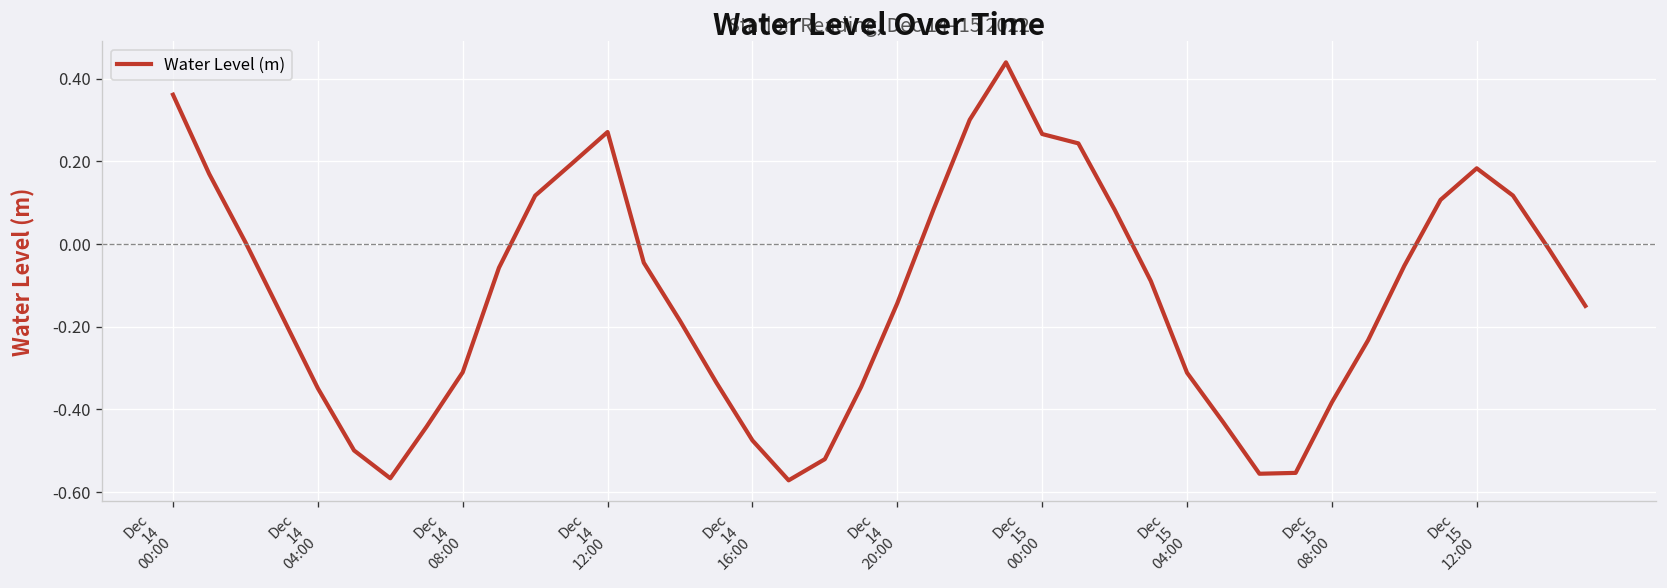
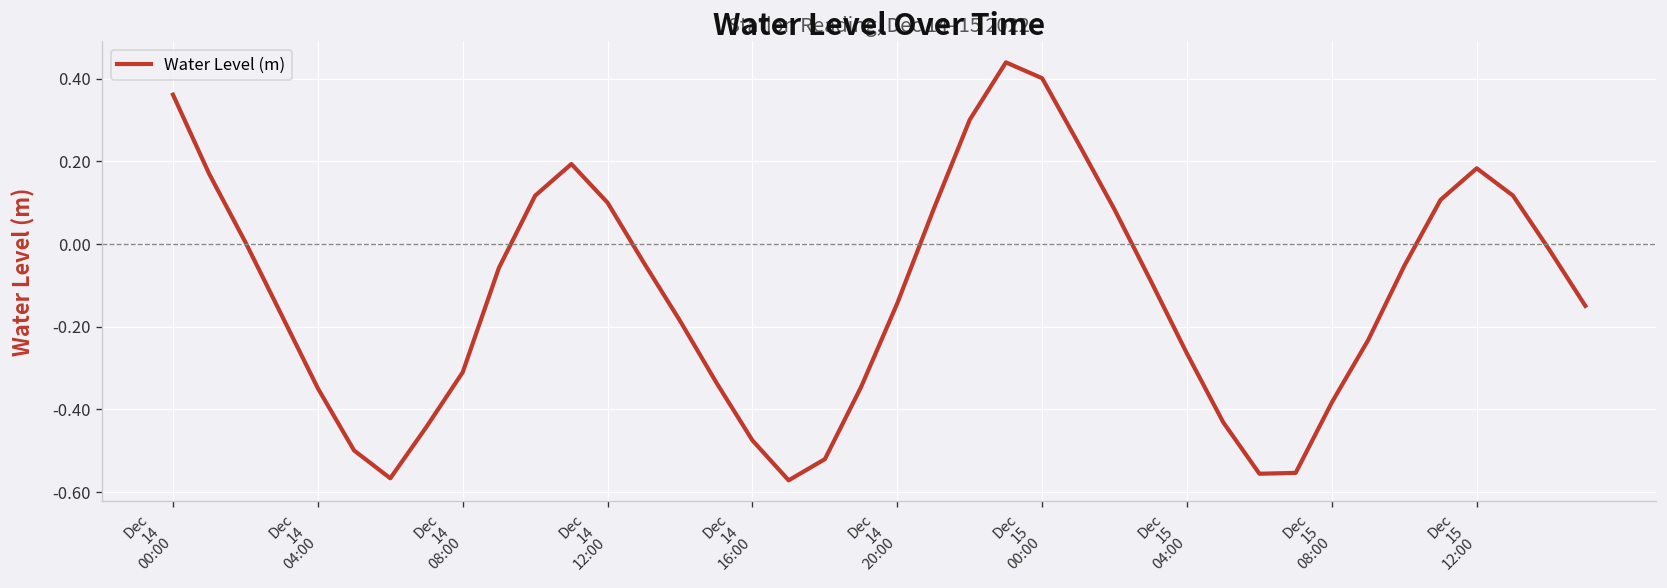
  {
    "Dec 14 00:00": 0.36,
    "Dec 14 04:00": -0.35,
    "Dec 14 08:00": -0.31,
-   "Dec 14 12:00": 0.27,
+   "Dec 14 12:00": 0.10,
    "Dec 14 16:00": -0.47,
    "Dec 14 20:00": -0.14,
-   "Dec 15 00:00": 0.27,
-   "Dec 15 04:00": -0.31,
+   "Dec 15 00:00": 0.40,
+   "Dec 15 04:00": -0.27,
    "Dec 15 08:00": -0.38,
    "Dec 15 12:00": 0.18
  }
